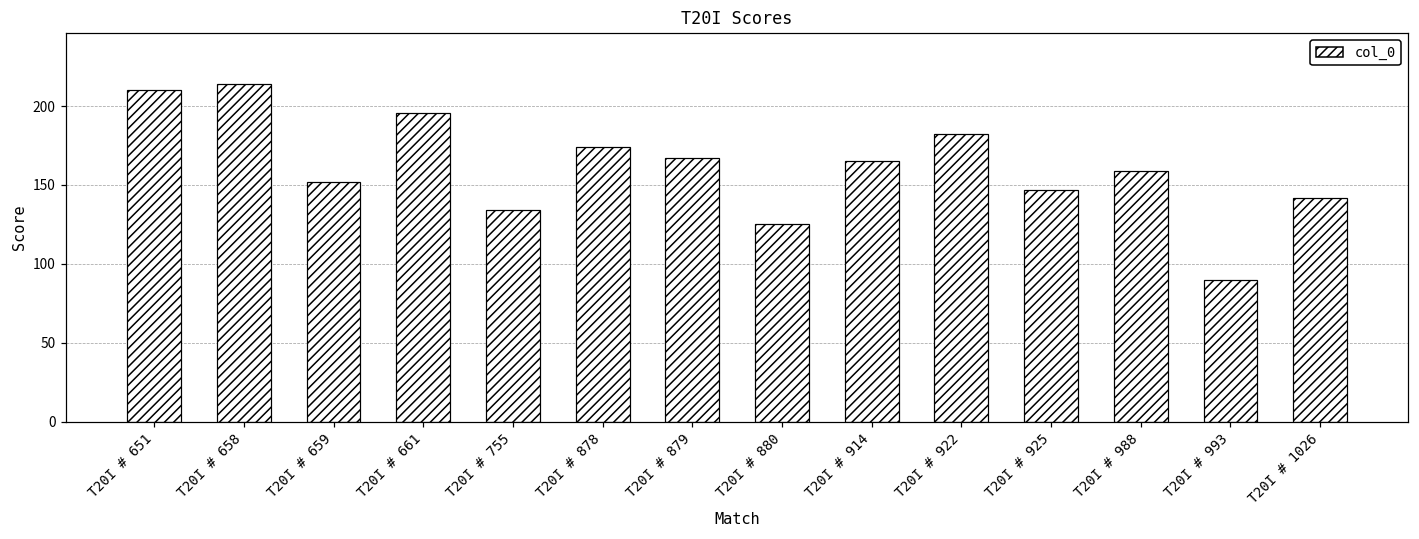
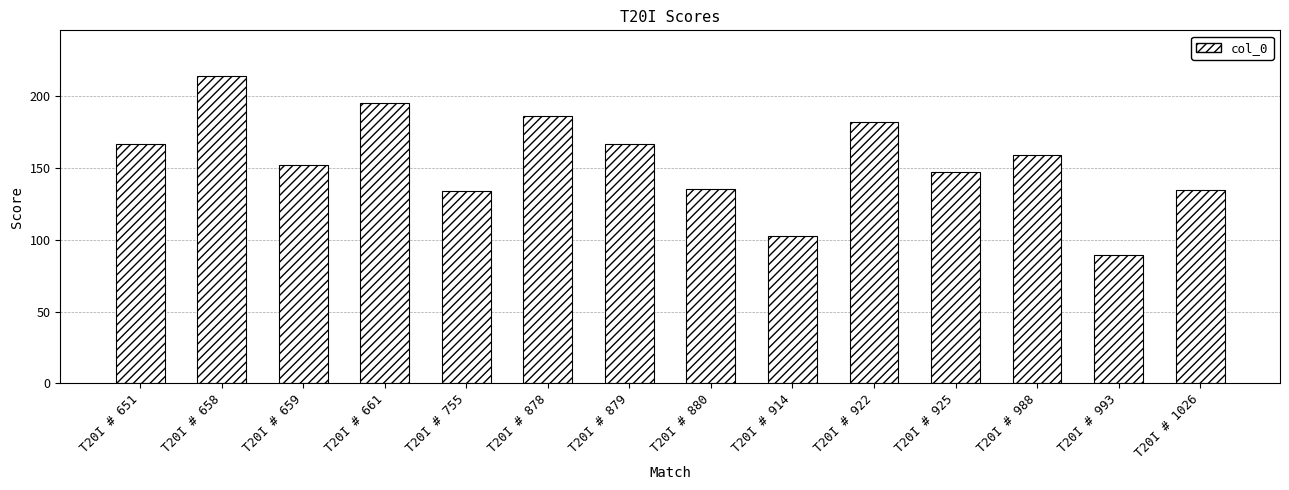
  {
-   "T20I # 651": 210,
+   "T20I # 651": 167,
    "T20I # 658": 214,
    "T20I # 659": 152,
    "T20I # 661": 195,
    "T20I # 755": 134,
-   "T20I # 878": 174,
+   "T20I # 878": 186,
    "T20I # 879": 167,
-   "T20I # 880": 125,
-   "T20I # 914": 165,
+   "T20I # 880": 135,
+   "T20I # 914": 103,
    "T20I # 922": 182,
    "T20I # 925": 147,
    "T20I # 988": 159,
    "T20I # 993": 90,
-   "T20I # 1026": 142
+   "T20I # 1026": 135
  }
